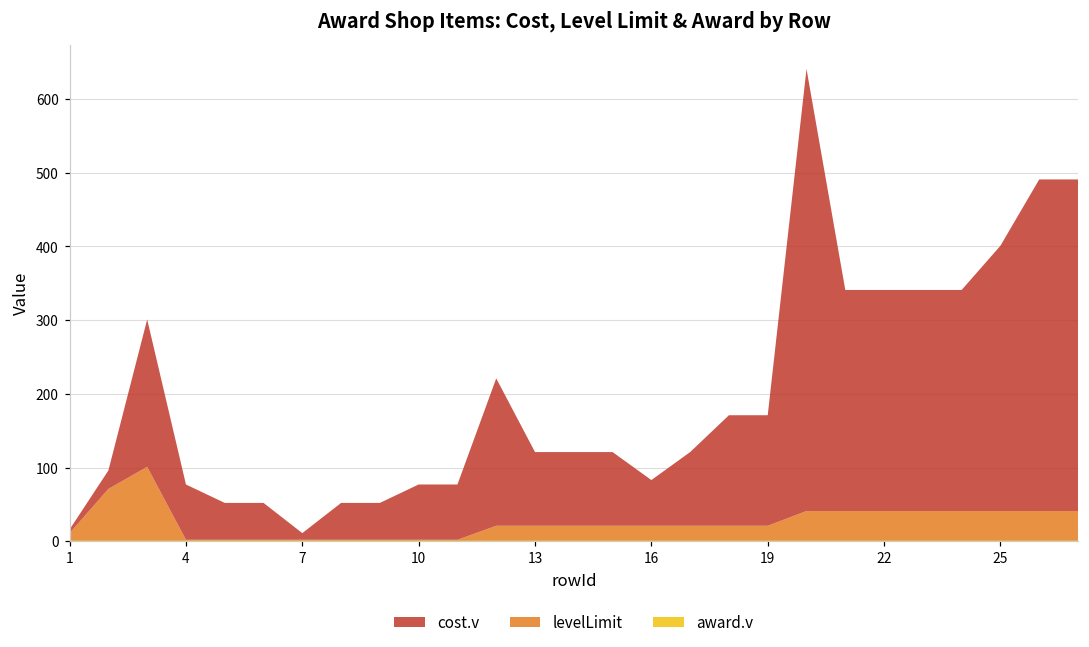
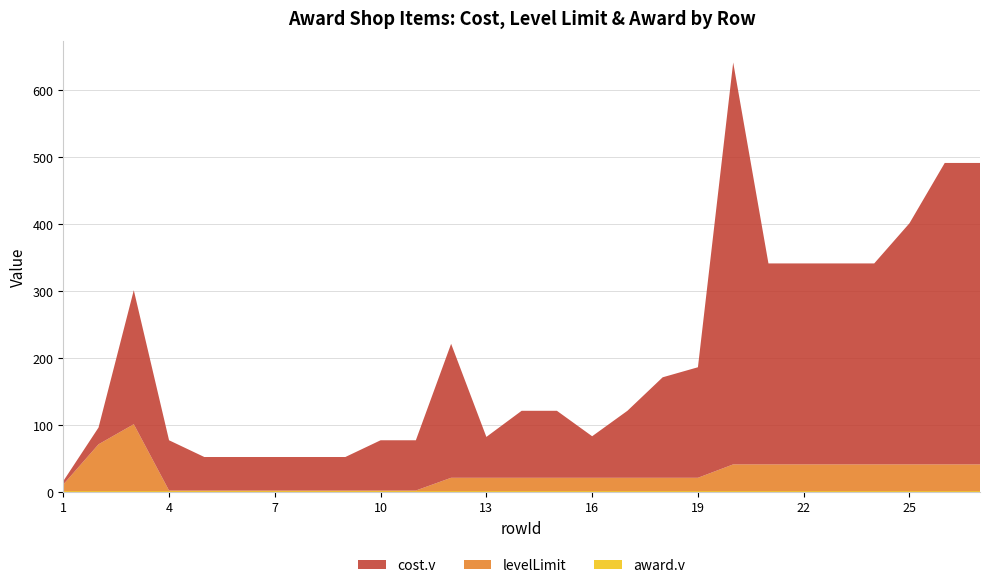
  {
    "levelLimit": {
      "1": 10,
      "13": 20,
      "16": 20,
      "19": 20,
      "22": 40,
      "25": 40
    },
    "cost.v": {
      "1": 10,
      "4": 80,
-     "7": 10,
+     "7": 50,
      "10": 80,
-     "13": 100,
+     "13": 60,
      "16": 60,
-     "19": 150,
+     "19": 170,
      "22": 300,
      "25": 360
    }
  }
